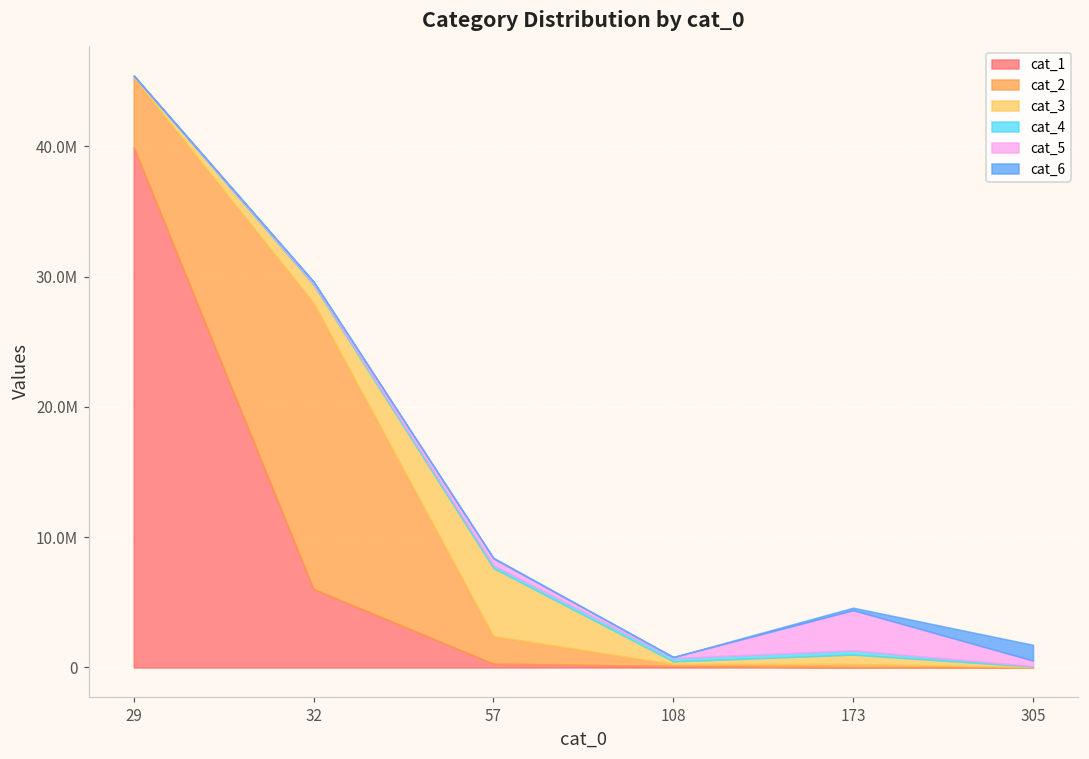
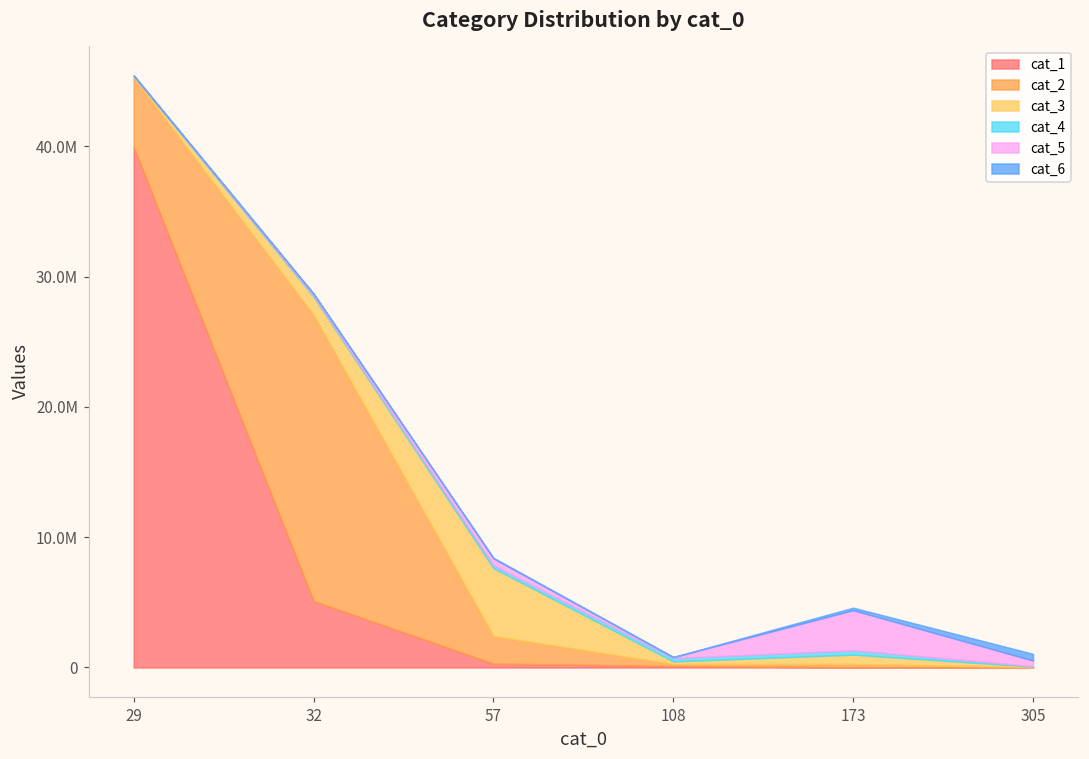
  {
    "cat_1": {
      "29": 39900000,
-     "32": 6000000,
+     "32": 5100000,
      "57": 300000
    },
    "cat_4": {
      "57": 200000,
      "173": 300000
    },
    "cat_5": {
      "305": 400000
    },
    "cat_6": {
-     "305": 1200000
+     "305": 500000
    }
  }
